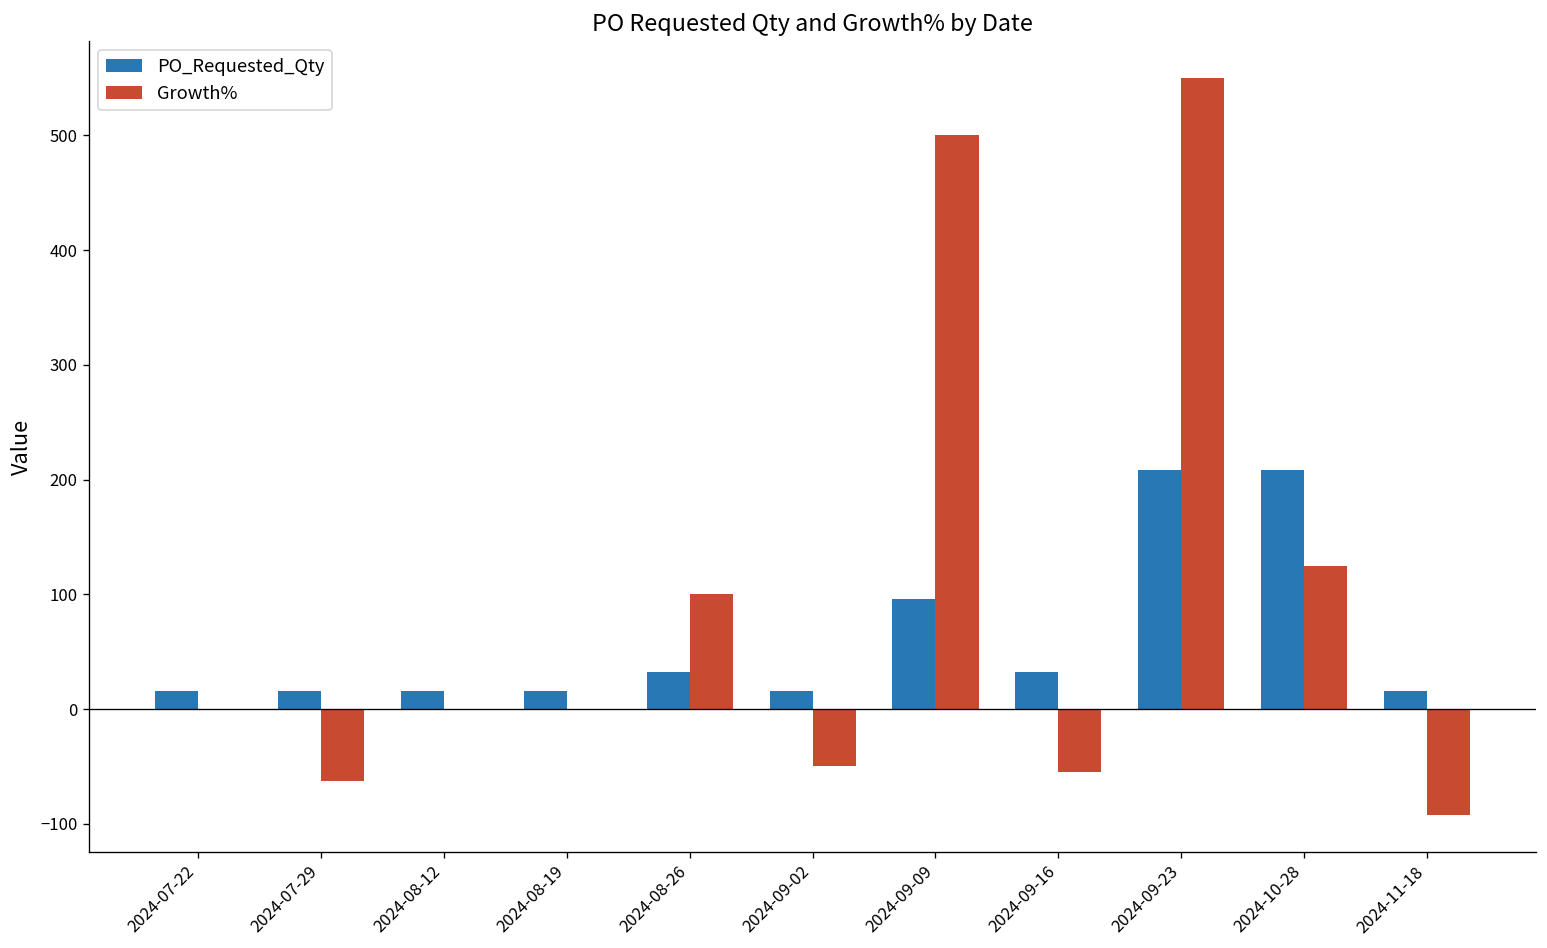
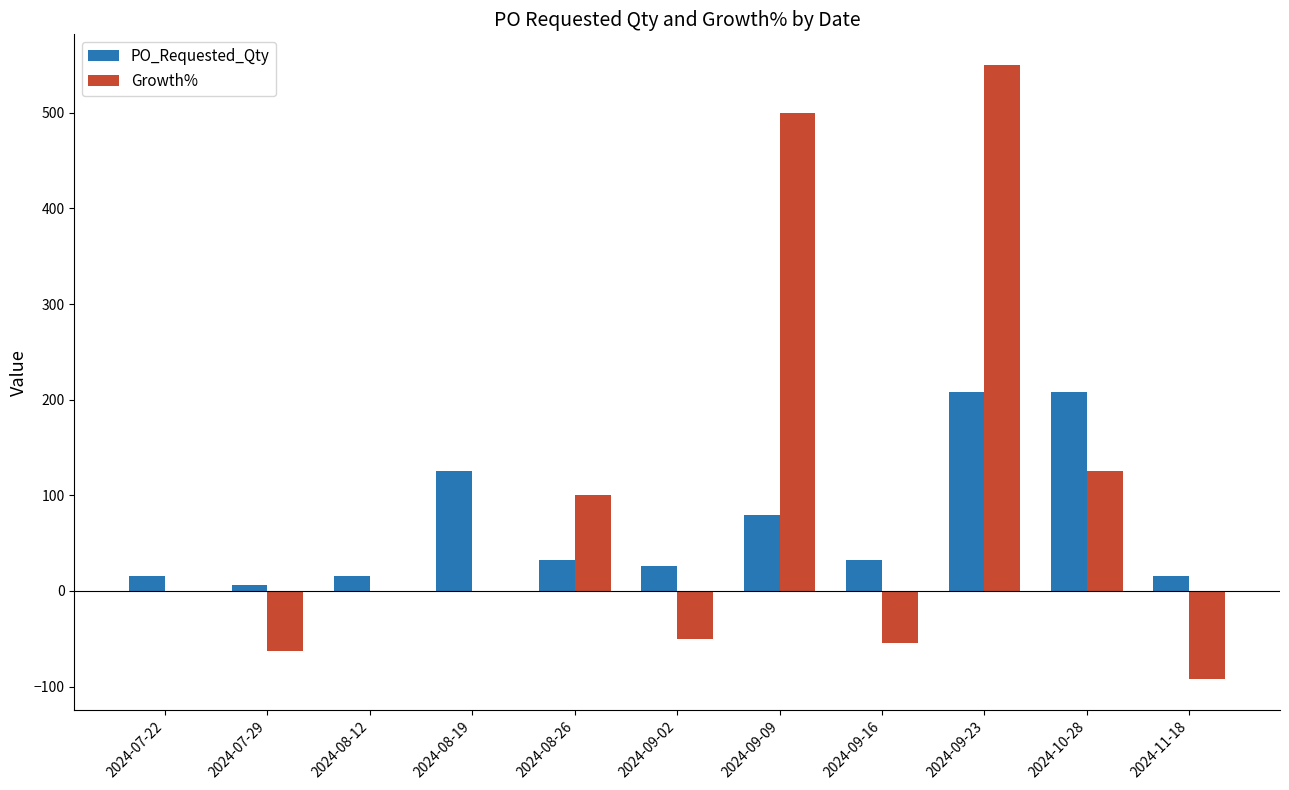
  {
    "PO_Requested_Qty": {
      "2024-07-22": 20,
-     "2024-07-29": 20,
+     "2024-07-29": 10,
      "2024-08-12": 20,
-     "2024-08-19": 20,
+     "2024-08-19": 130,
      "2024-08-26": 30,
-     "2024-09-02": 20,
-     "2024-09-09": 100,
+     "2024-09-02": 30,
+     "2024-09-09": 80,
      "2024-09-16": 30,
      "2024-09-23": 210,
      "2024-10-28": 210,
      "2024-11-18": 20
    },
    "Growth%": {
      "2024-07-22": 0,
      "2024-07-29": -60,
      "2024-08-12": 0,
      "2024-08-19": 0,
      "2024-08-26": 100,
      "2024-09-02": -50,
      "2024-09-09": 500,
      "2024-09-16": -50,
      "2024-09-23": 550,
      "2024-10-28": 130,
      "2024-11-18": -90
    }
  }
